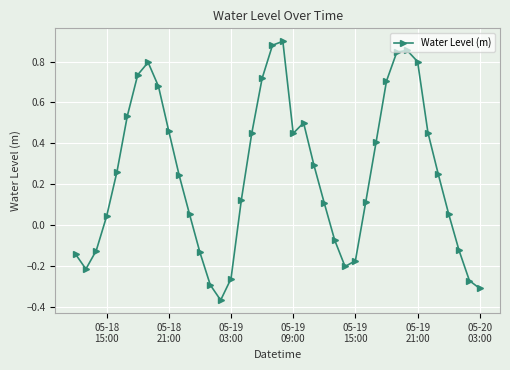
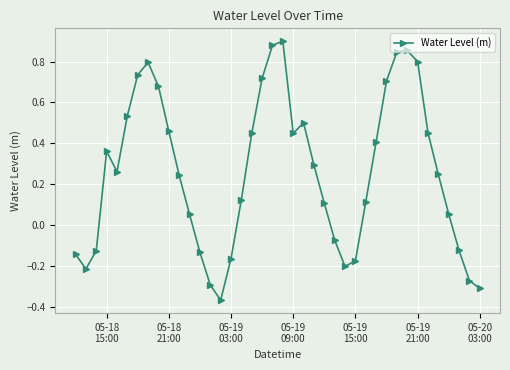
  {
-   "05-18 15:00": 0.04,
+   "05-18 15:00": 0.36,
    "05-18 21:00": 0.46,
-   "05-19 03:00": -0.26,
+   "05-19 03:00": -0.16,
    "05-19 09:00": 0.45,
    "05-19 15:00": -0.17,
    "05-19 21:00": 0.80,
    "05-20 03:00": -0.31
  }
